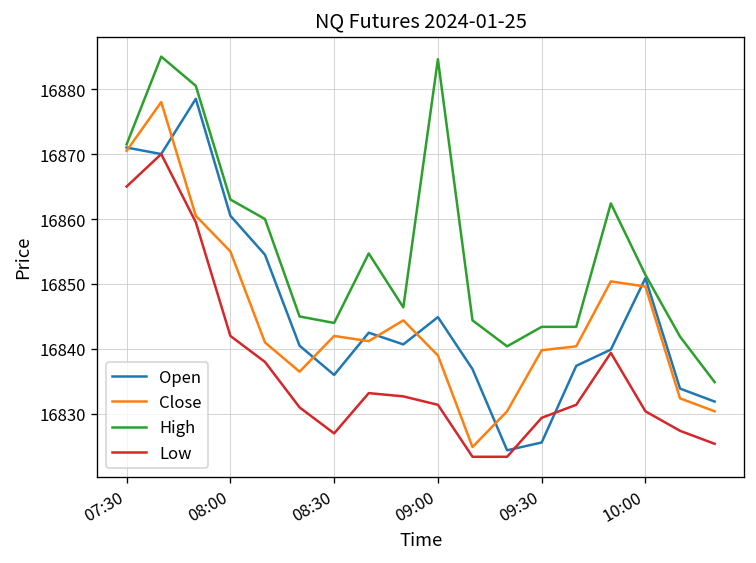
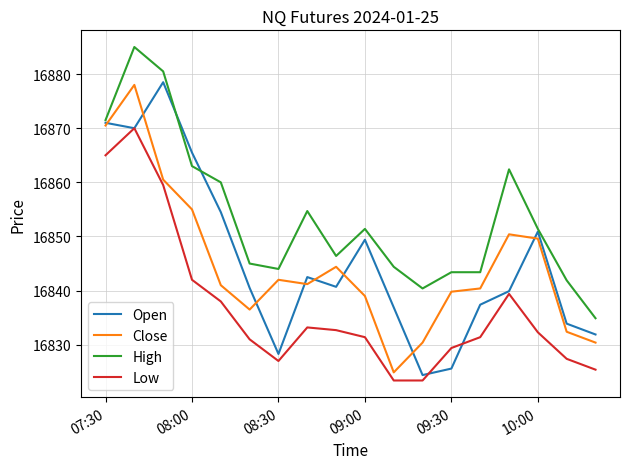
  {
    "Open": {
      "07:30": 16871,
-     "08:00": 16861,
-     "08:30": 16836,
-     "09:00": 16845,
+     "08:00": 16866,
+     "08:30": 16828,
+     "09:00": 16849,
      "09:30": 16826,
      "10:00": 16851
    },
    "Close": {
      "07:30": 16871,
      "08:00": 16855,
      "08:30": 16842,
      "09:00": 16839,
      "09:30": 16840,
      "10:00": 16850
    },
    "High": {
      "07:30": 16872,
      "08:00": 16863,
      "08:30": 16844,
-     "09:00": 16885,
+     "09:00": 16851,
      "09:30": 16843,
      "10:00": 16851
    },
    "Low": {
      "07:30": 16865,
      "08:00": 16842,
      "08:30": 16827,
      "09:00": 16831,
      "09:30": 16829,
-     "10:00": 16830
+     "10:00": 16832
    }
  }
